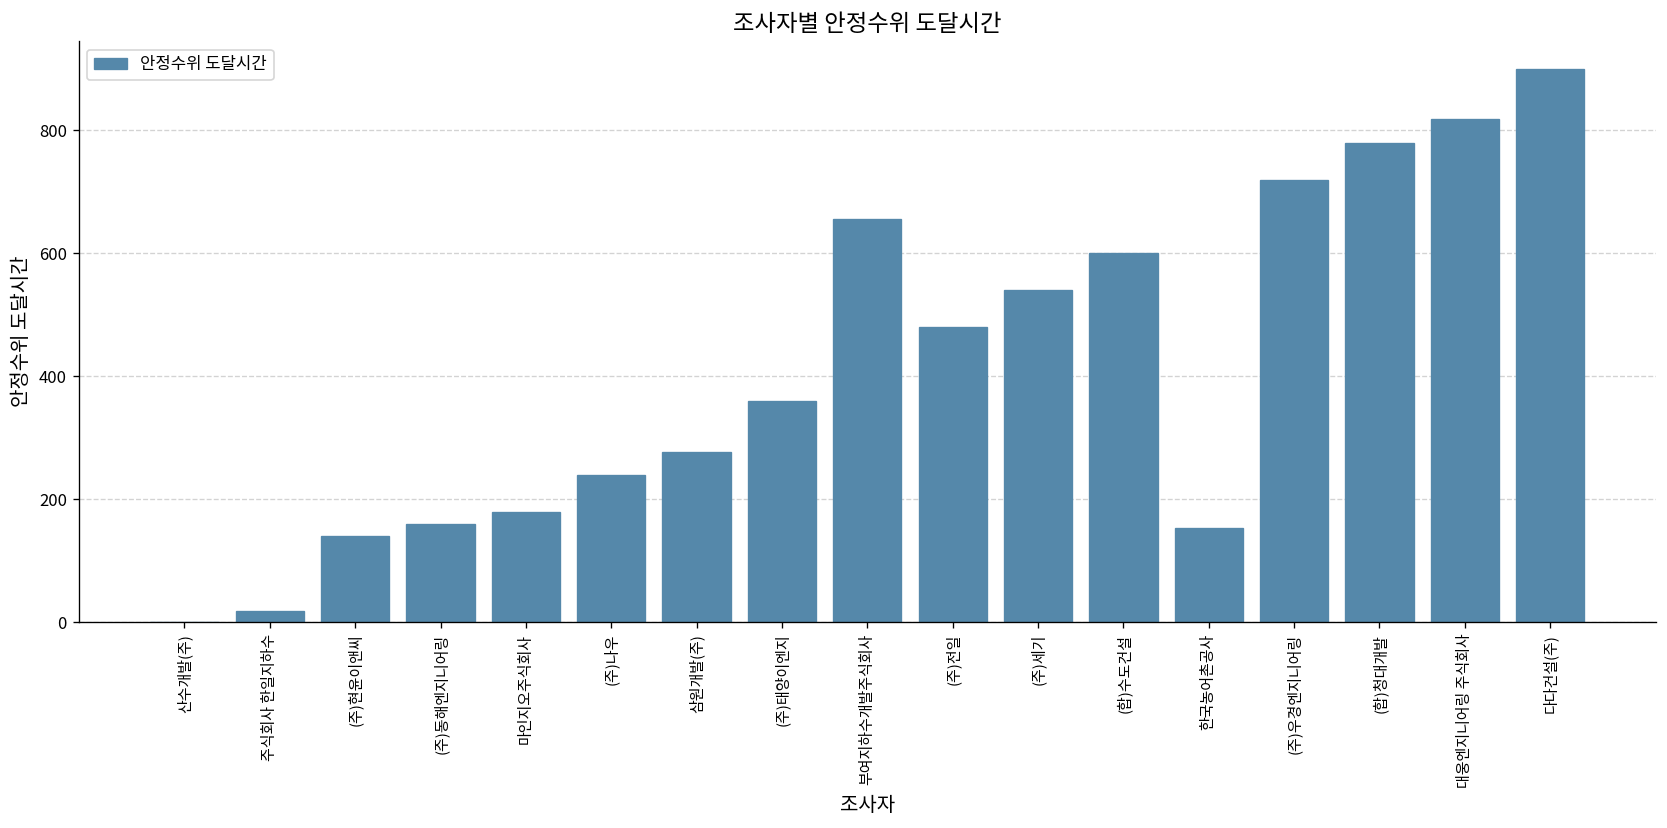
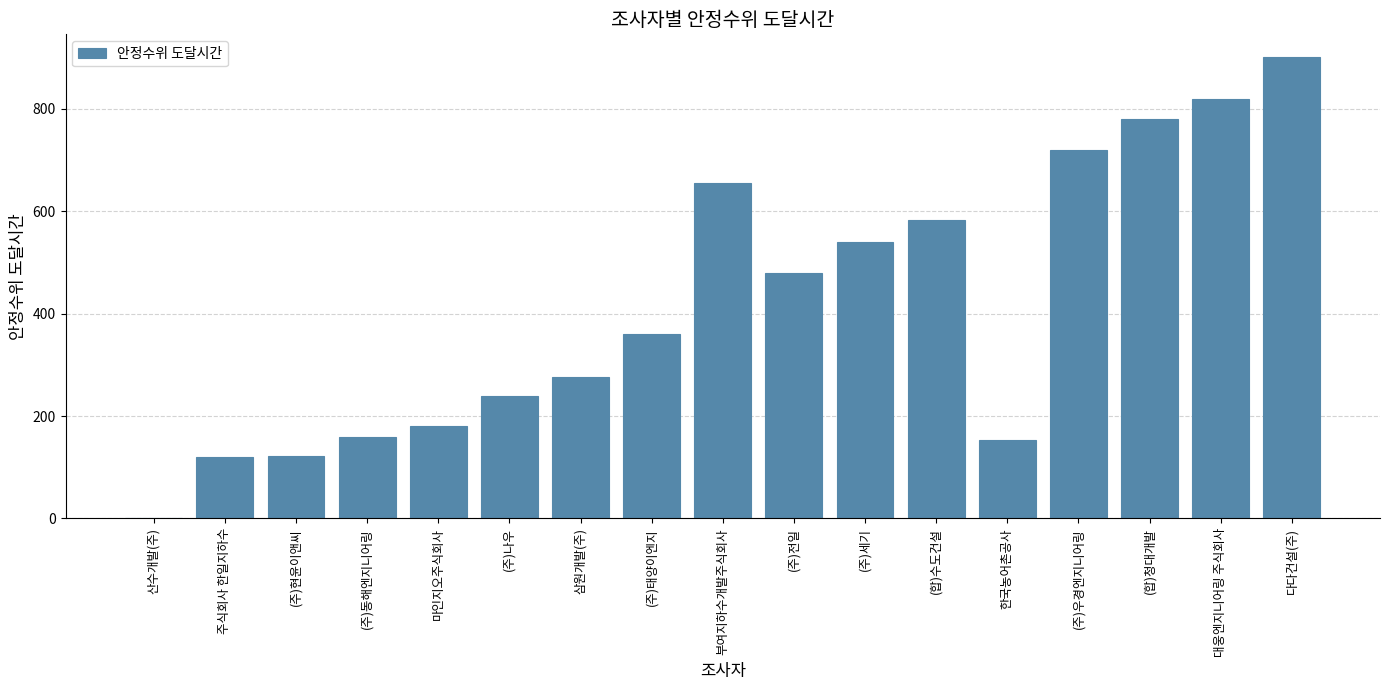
  {
    "산수개발(주)": 0,
-   "주식회사 한일지하수": 20,
-   "(주)현윤이앤씨": 140,
+   "주식회사 한일지하수": 120,
+   "(주)현윤이앤씨": 120,
    "(주)동해엔지니어링": 160,
    "마인지오주식회사": 180,
    "(주)나우": 240,
    "삼원개발(주)": 280,
    "(주)태양이엔지": 360,
    "부여지하수개발주식회사": 660,
    "(주)전일": 480,
    "(주)세기": 540,
-   "(합)수도건설": 600,
+   "(합)수도건설": 580,
    "한국농어촌공사": 150,
    "(주)우경엔지니어링": 720,
    "(합)청대개발": 780,
    "대웅엔지니어링 주식회사": 820,
    "다다건설(주)": 900
  }
